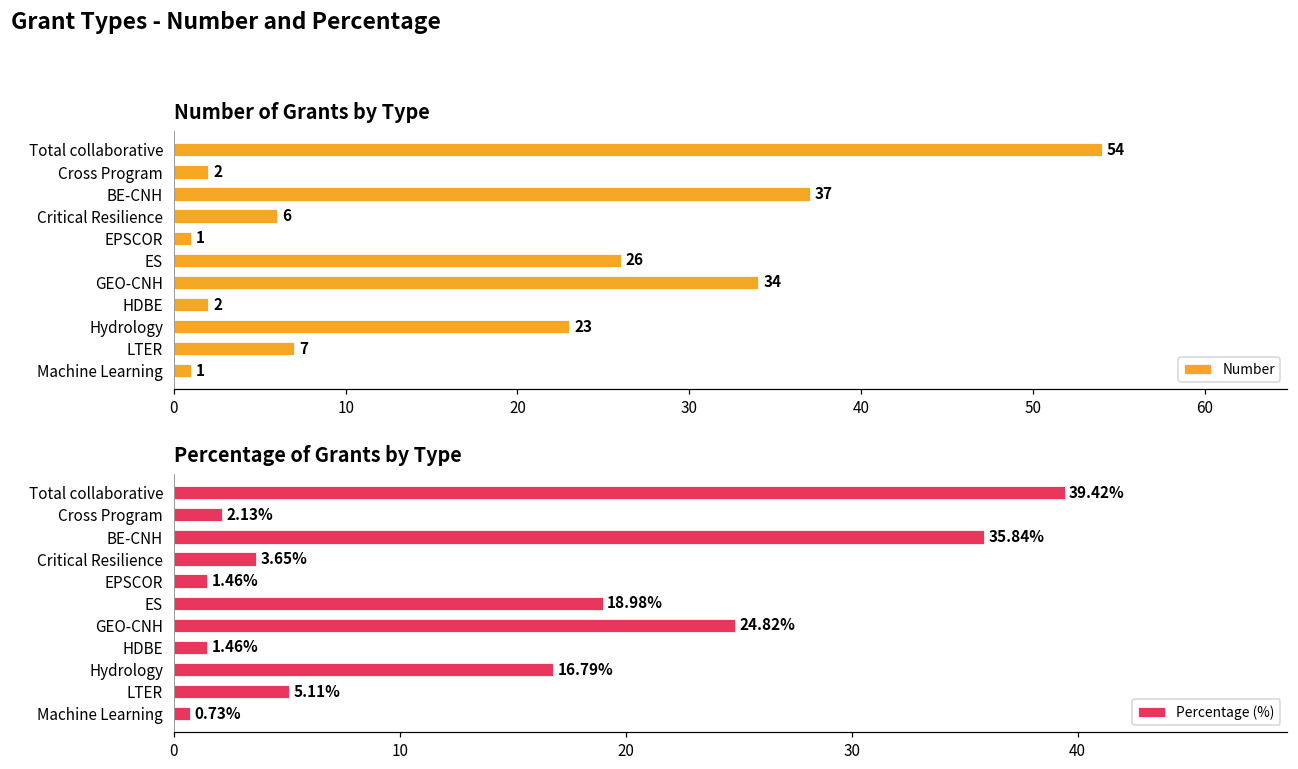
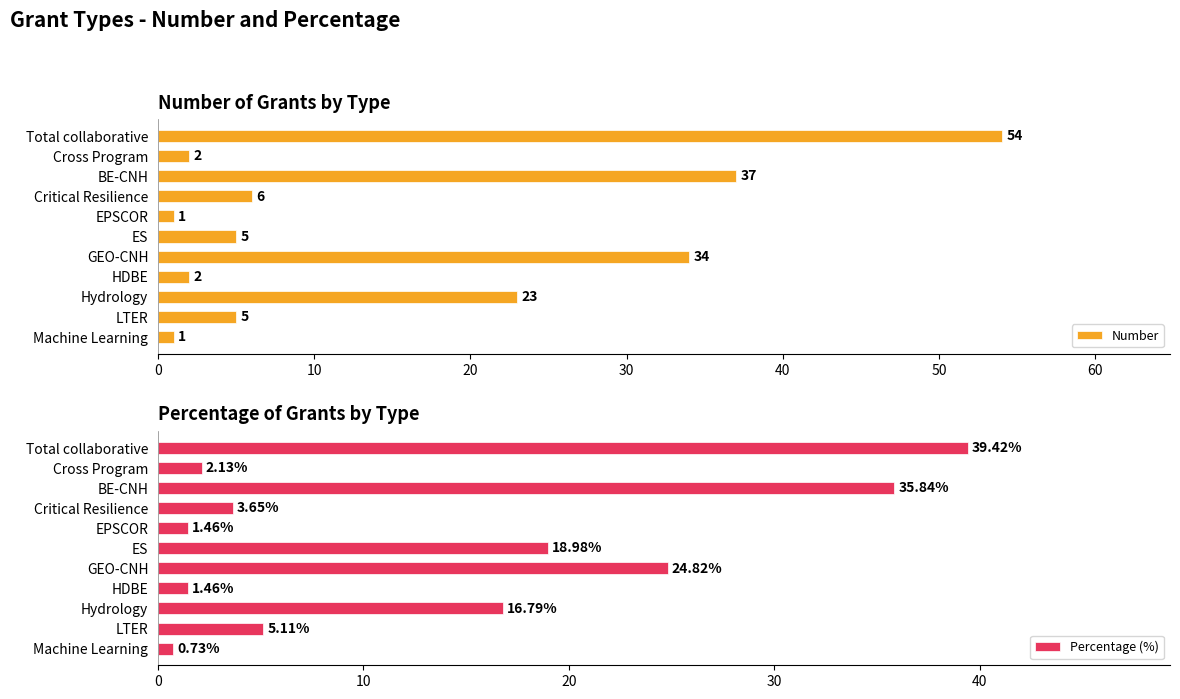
  {
    "Number of Grants by Type": {
      "Total collaborative": "54",
      "Cross Program": "2",
      "BE-CNH": "37",
      "Critical Resilience": "6",
      "EPSCOR": "1",
-     "ES": "26",
+     "ES": "5",
      "GEO-CNH": "34",
      "HDBE": "2",
      "Hydrology": "23",
-     "LTER": "7",
+     "LTER": "5",
      "Machine Learning": "1"
    },
    "Percentage of Grants by Type": {
      "Total collaborative": "39.42%",
      "Cross Program": "2.13%",
      "BE-CNH": "35.84%",
      "Critical Resilience": "3.65%",
      "EPSCOR": "1.46%",
      "ES": "18.98%",
      "GEO-CNH": "24.82%",
      "HDBE": "1.46%",
      "Hydrology": "16.79%",
      "LTER": "5.11%",
      "Machine Learning": "0.73%"
    }
  }
